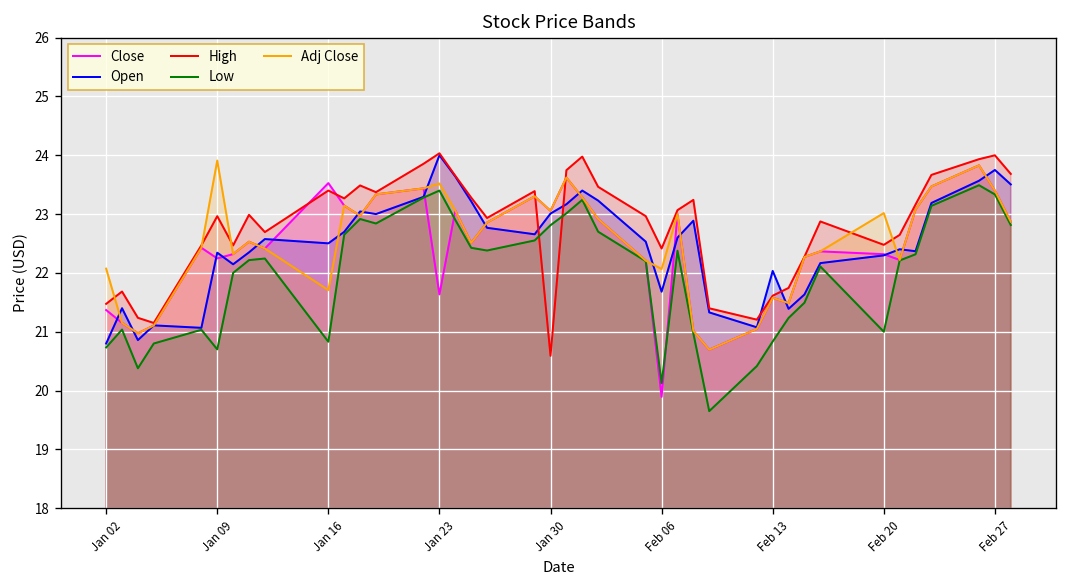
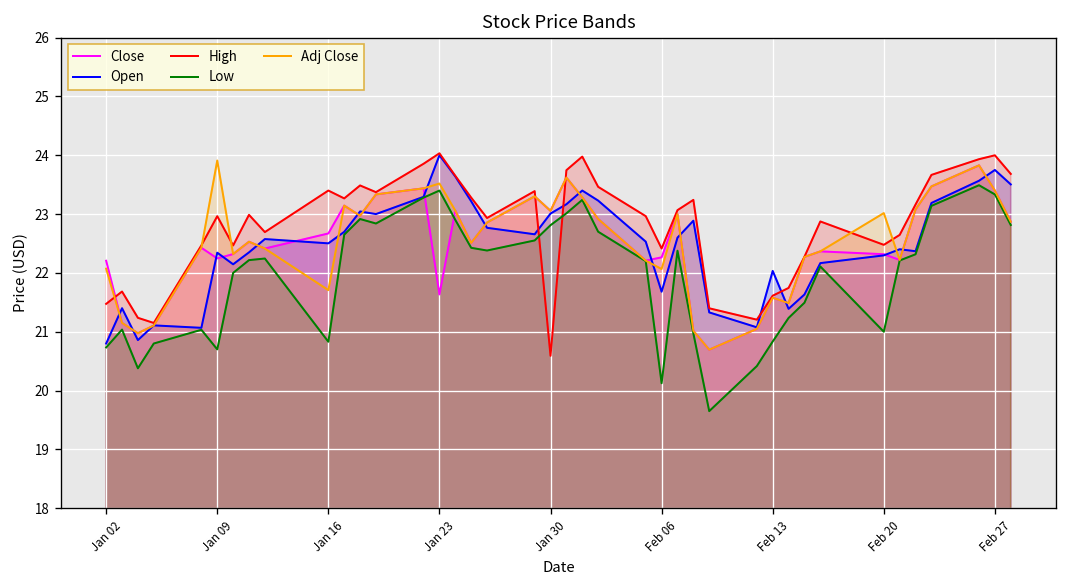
  {
    "Close": {
-     "Jan 02": 21.4,
+     "Jan 02": 22.2,
      "Jan 09": 22.2,
-     "Jan 16": 23.5,
+     "Jan 16": 22.7,
      "Jan 23": 21.6,
-     "Feb 06": 19.9
+     "Feb 06": 22.3
    },
    "Open": {
      "Jan 02": 20.8,
      "Jan 09": 22.3,
      "Jan 16": 22.5,
      "Feb 06": 21.7,
      "Feb 13": 22.0,
      "Feb 27": 23.8
    },
    "High": {
      "Jan 02": 21.5,
      "Jan 09": 23.0,
      "Jan 16": 23.4,
      "Jan 30": 20.6,
      "Feb 06": 22.4,
      "Feb 20": 22.5,
      "Feb 27": 24.0
    },
    "Low": {
      "Jan 02": 20.7,
      "Jan 09": 20.7,
      "Jan 16": 20.8,
      "Jan 23": 23.4,
      "Jan 30": 22.8,
      "Feb 06": 20.1,
      "Feb 13": 20.8,
      "Feb 20": 21.0,
      "Feb 27": 23.3
    },
    "Adj Close": {
      "Jan 02": 22.1,
      "Jan 09": 23.9,
      "Jan 16": 21.7,
      "Jan 23": 23.5,
      "Feb 06": 22.1,
      "Feb 20": 23.0
    }
  }
